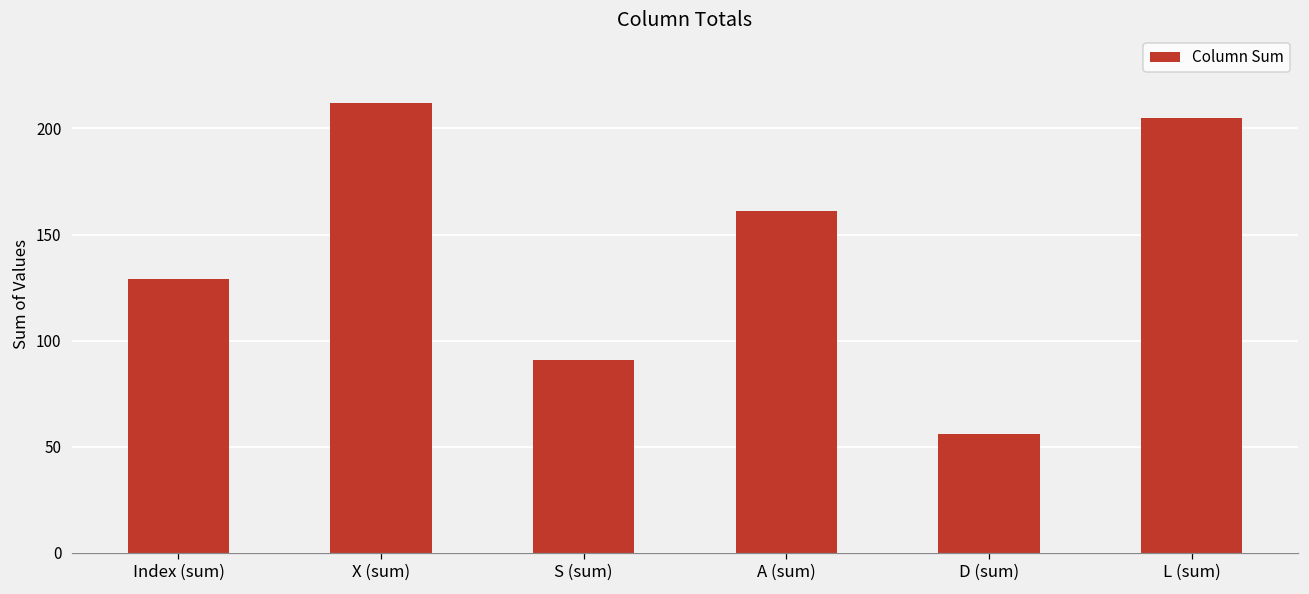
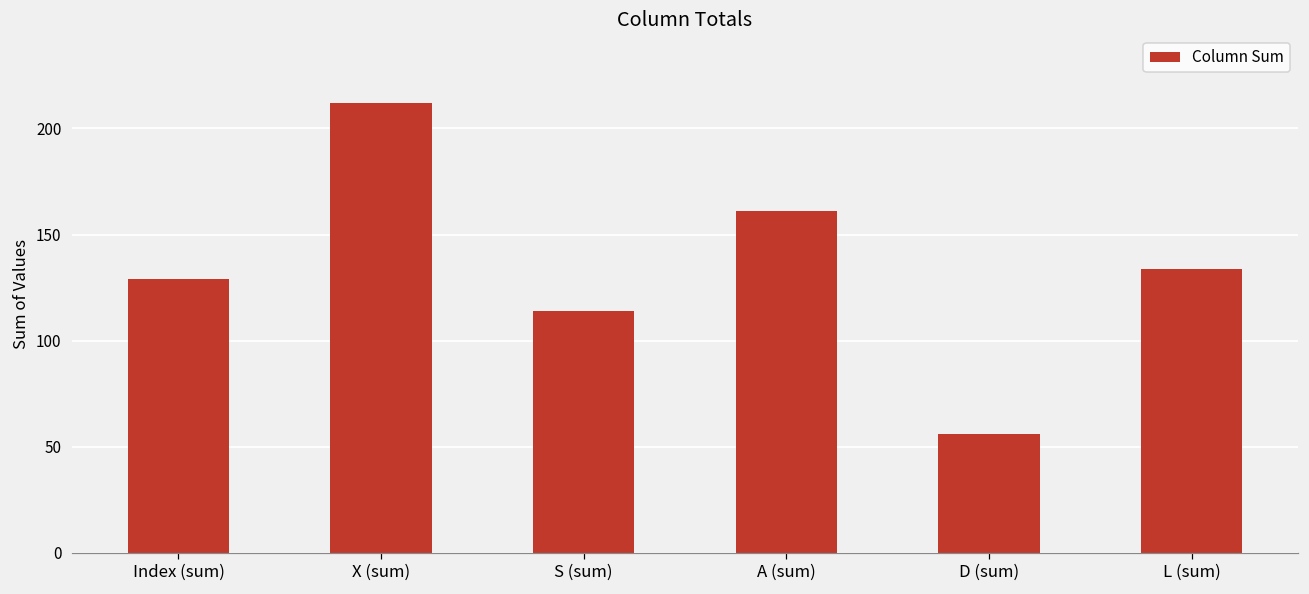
  {
    "Index (sum)": 129,
    "X (sum)": 212,
-   "S (sum)": 91,
+   "S (sum)": 114,
    "A (sum)": 161,
    "D (sum)": 56,
-   "L (sum)": 205
+   "L (sum)": 134
  }
